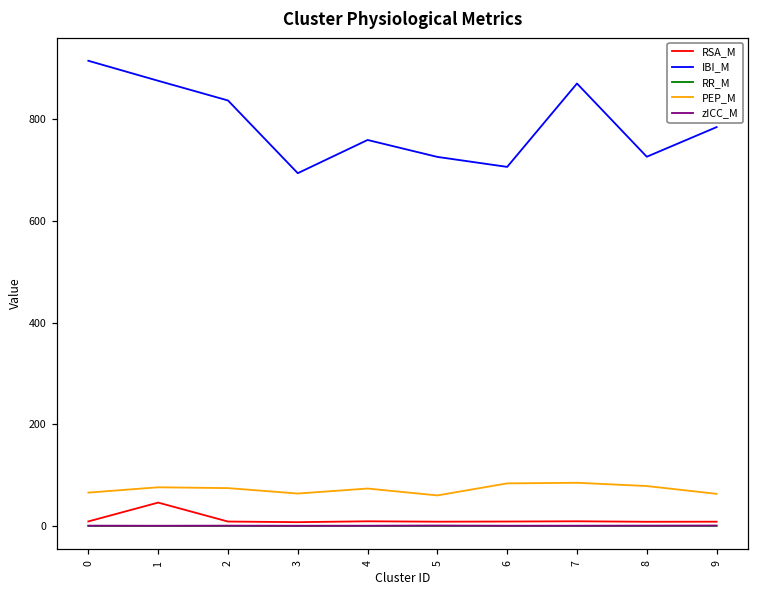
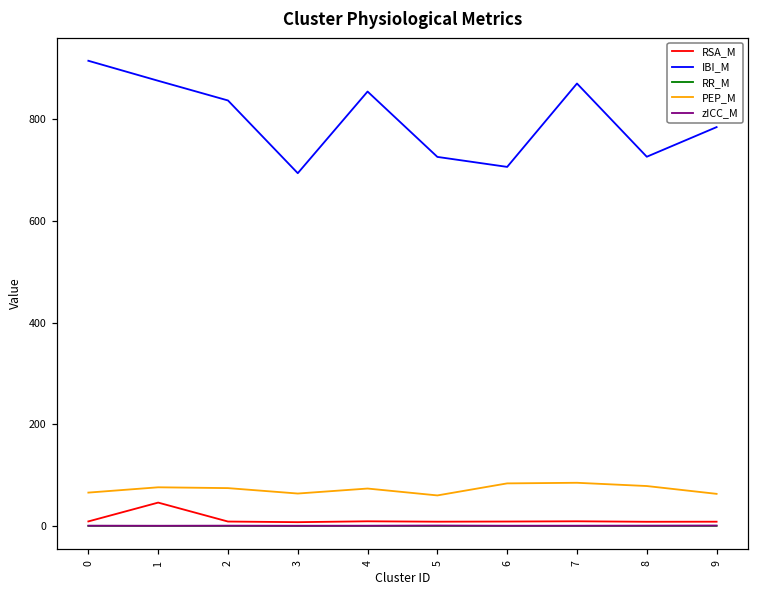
  {
    "RSA_M": {
      "0": 10,
      "1": 50,
      "2": 10,
      "3": 10,
      "4": 10,
      "5": 10,
      "6": 10,
      "7": 10,
      "8": 10,
      "9": 10
    },
    "IBI_M": {
      "0": 910,
      "1": 880,
      "2": 840,
      "3": 690,
-     "4": 760,
+     "4": 850,
      "5": 730,
      "6": 710,
      "7": 870,
      "8": 730
    },
    "zICC_M": {
      "0": 0,
      "1": 0,
      "2": 0,
      "3": 0,
      "4": 0,
      "5": 0,
      "6": 0,
      "7": 0,
      "8": 0,
      "9": 0
    },
    "PEP_M": {
      "0": 70,
      "1": 80,
      "2": 70,
      "3": 60,
      "4": 70,
      "5": 60,
      "6": 80,
      "7": 80,
      "8": 80,
      "9": 60
    }
  }
